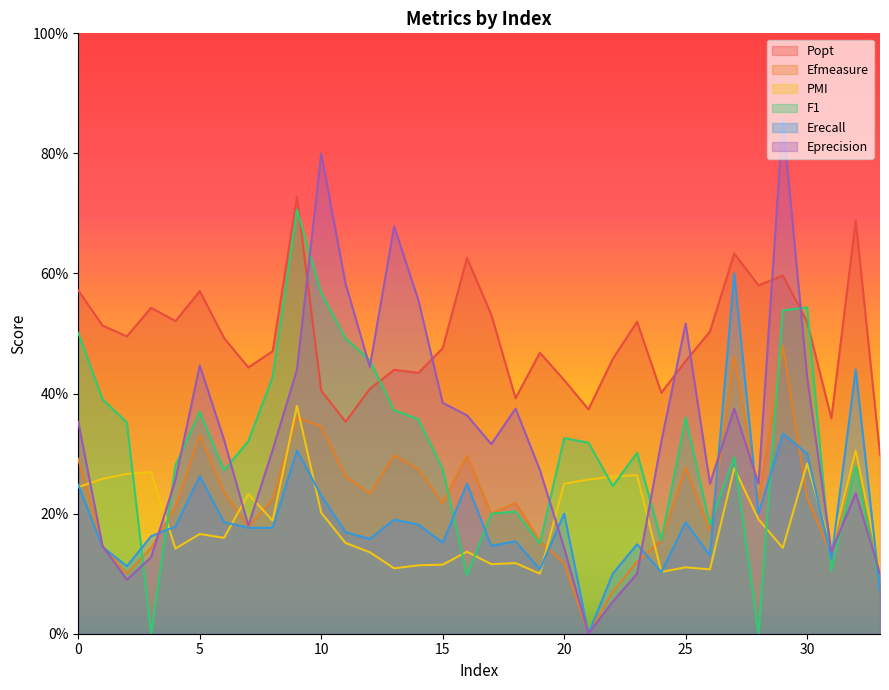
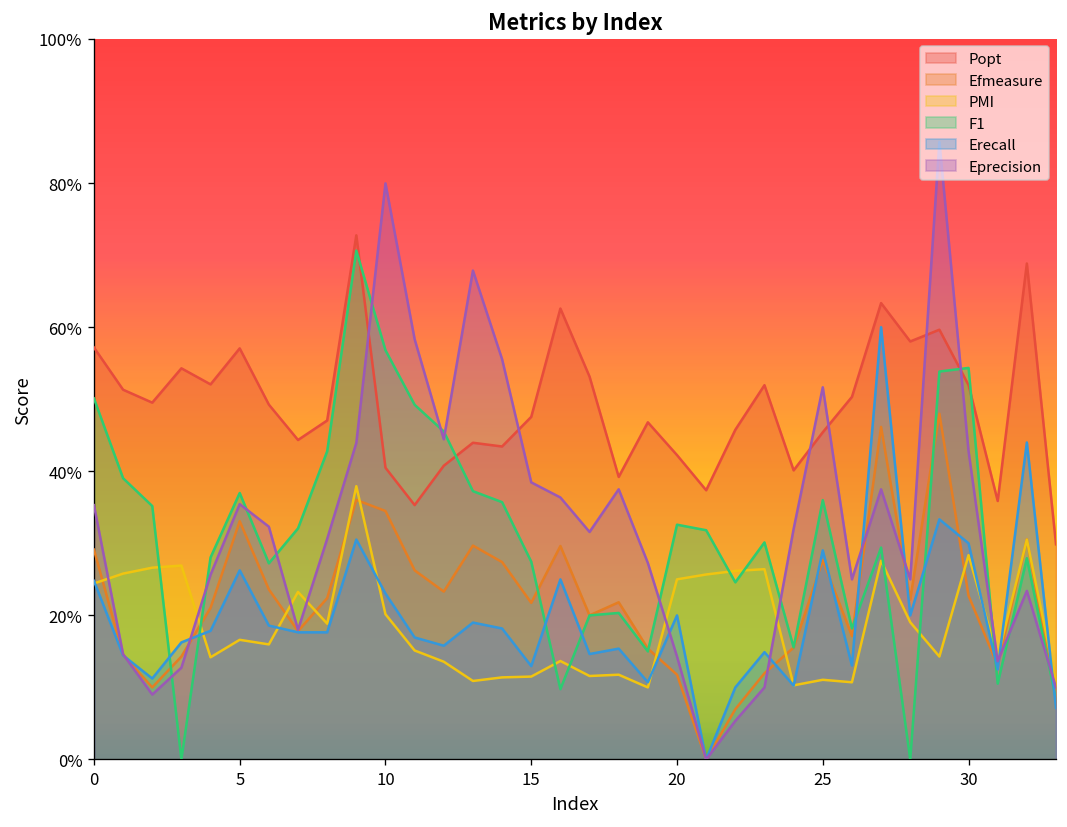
  {
    "F1": {
      "0": "50%",
      "5": "37%",
      "10": "57%",
      "15": "27%",
      "20": "33%",
      "25": "36%",
      "30": "54%"
    },
    "Erecall": {
      "5": "26%",
      "10": "23%",
-     "15": "15%",
+     "15": "13%",
      "20": "20%",
-     "25": "19%",
+     "25": "29%",
      "30": "30%"
    },
    "Eprecision": {
      "0": "35%",
-     "5": "45%",
+     "5": "35%",
      "10": "80%",
      "15": "38%",
      "20": "14%",
      "25": "52%",
      "30": "43%"
    }
  }
